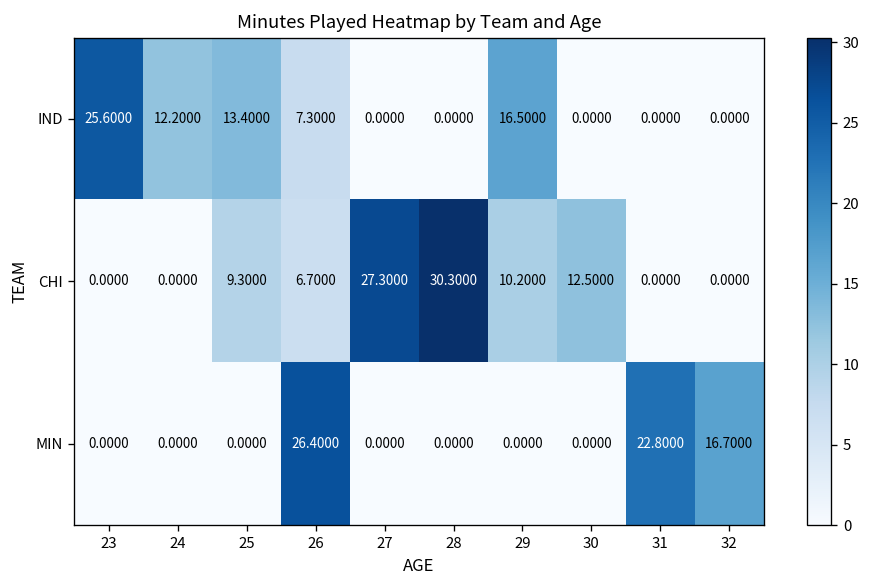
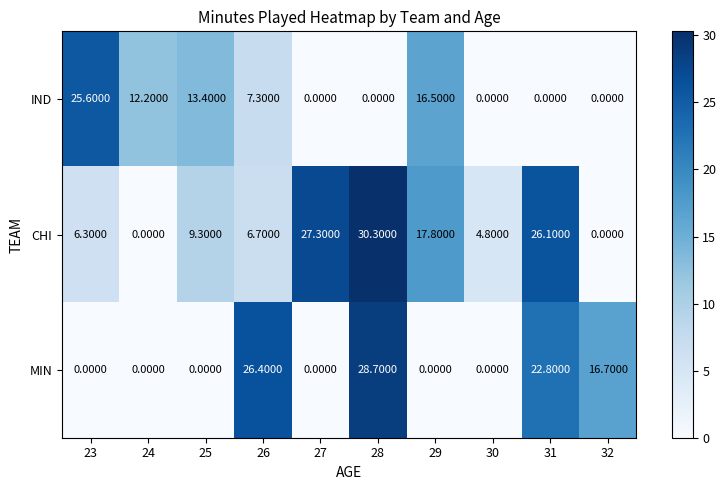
  {
    "IND": {
      "23": 25.6000,
      "24": 12.2000,
      "25": 13.4000,
      "26": 7.3000,
      "27": 0.0000,
      "28": 0.0000,
      "29": 16.5000,
      "30": 0.0000,
      "31": 0.0000,
      "32": 0.0000
    },
    "CHI": {
-     "23": 0.0000,
+     "23": 6.3000,
      "24": 0.0000,
      "25": 9.3000,
      "26": 6.7000,
      "27": 27.3000,
      "28": 30.3000,
-     "29": 10.2000,
-     "30": 12.5000,
-     "31": 0.0000,
+     "29": 17.8000,
+     "30": 4.8000,
+     "31": 26.1000,
      "32": 0.0000
    },
    "MIN": {
      "23": 0.0000,
      "24": 0.0000,
      "25": 0.0000,
      "26": 26.4000,
      "27": 0.0000,
-     "28": 0.0000,
+     "28": 28.7000,
      "29": 0.0000,
      "30": 0.0000,
      "31": 22.8000,
      "32": 16.7000
    }
  }
